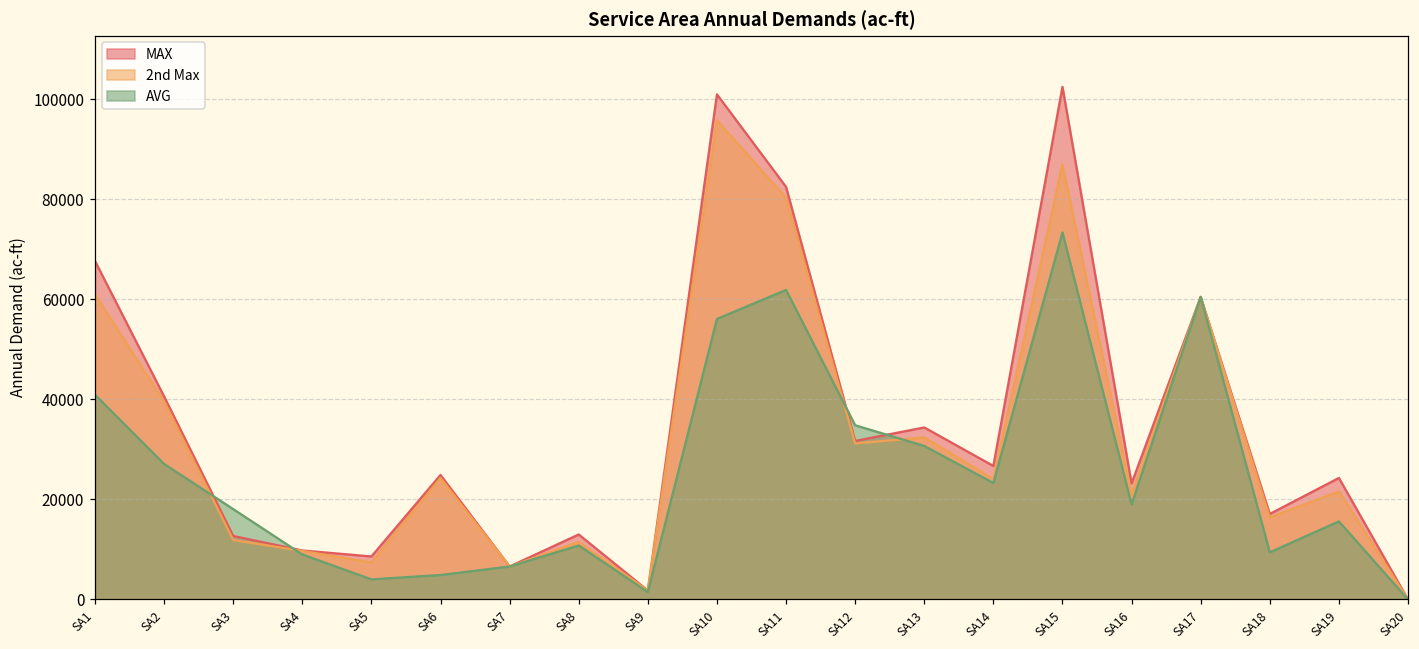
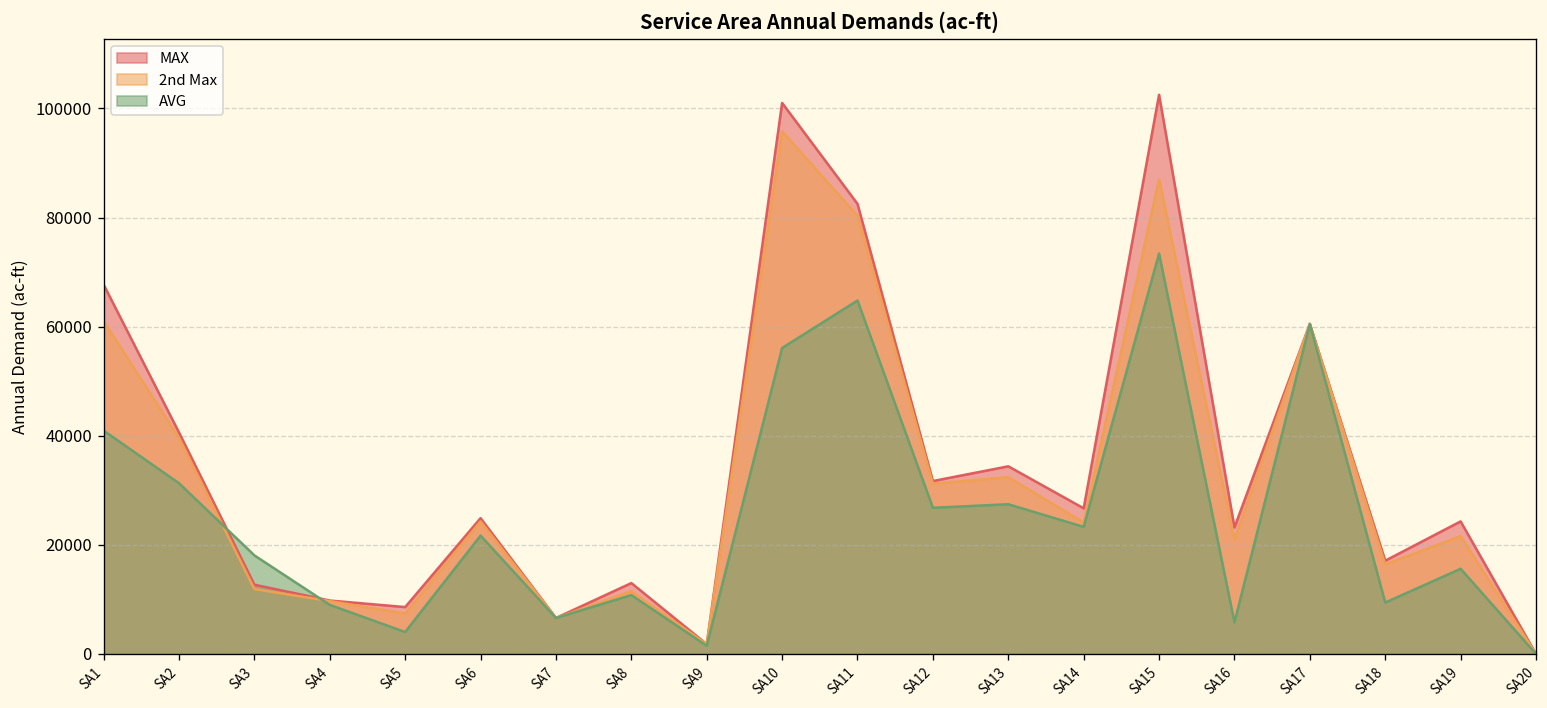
  {
    "AVG": {
      "SA1": 41000,
-     "SA2": 27000,
+     "SA2": 31000,
      "SA3": 18000,
      "SA4": 9000,
      "SA5": 4000,
-     "SA6": 5000,
+     "SA6": 22000,
      "SA8": 11000,
      "SA10": 56000,
-     "SA11": 62000,
-     "SA12": 35000,
-     "SA13": 31000,
+     "SA11": 65000,
+     "SA12": 27000,
+     "SA13": 27000,
      "SA14": 23000,
      "SA15": 73000,
-     "SA16": 19000,
+     "SA16": 6000,
      "SA18": 9000,
      "SA19": 16000
    }
  }
